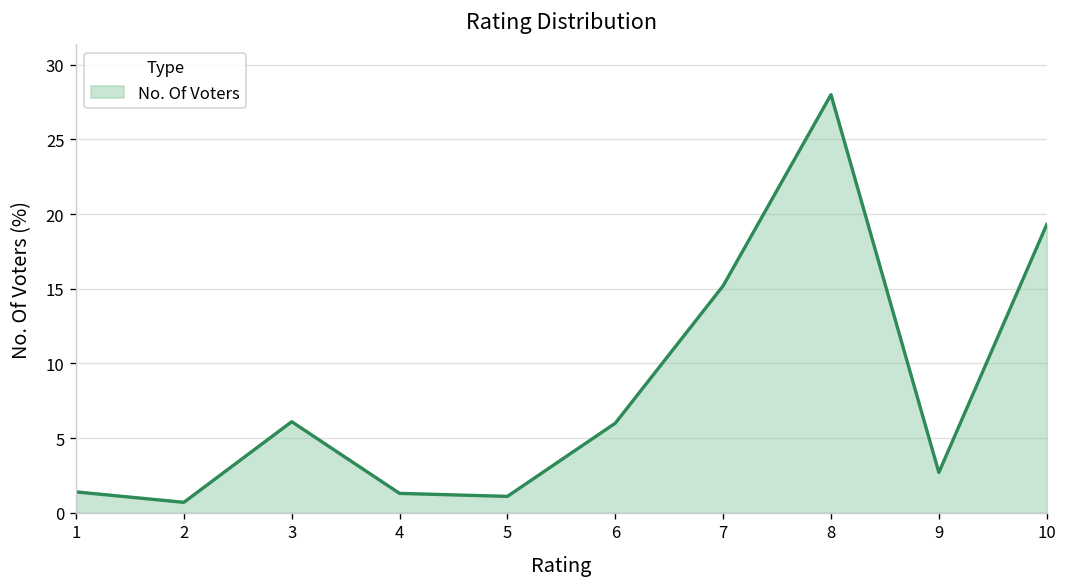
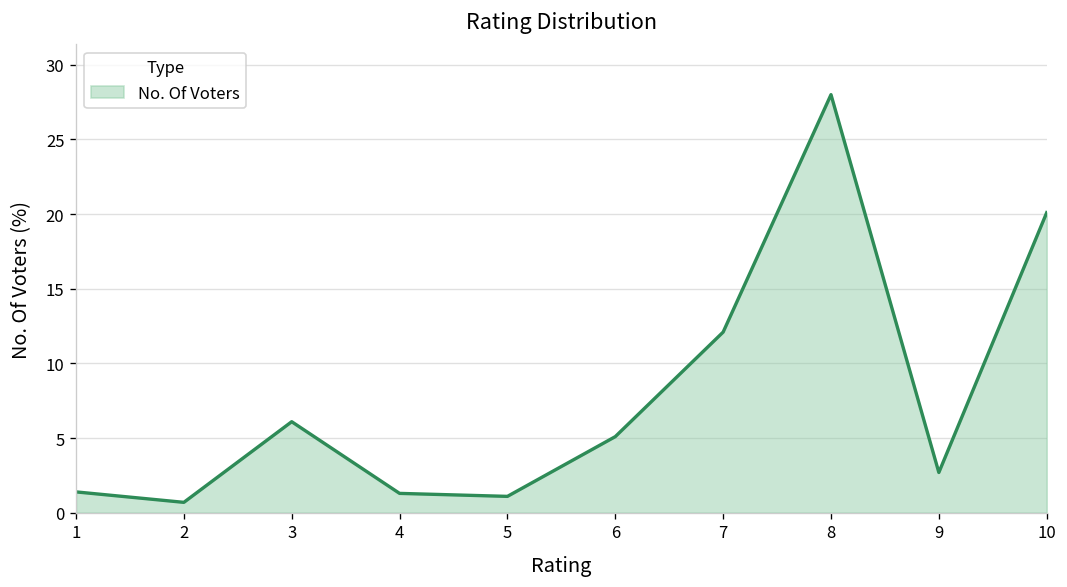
  {
    "1": 1.4,
    "2": 0.7,
    "3": 6.1,
    "4": 1.3,
    "5": 1.1,
-   "6": 6.0,
-   "7": 15.2,
+   "6": 5.1,
+   "7": 12.1,
    "8": 28.0,
    "9": 2.7,
-   "10": 19.3
+   "10": 20.1
  }
